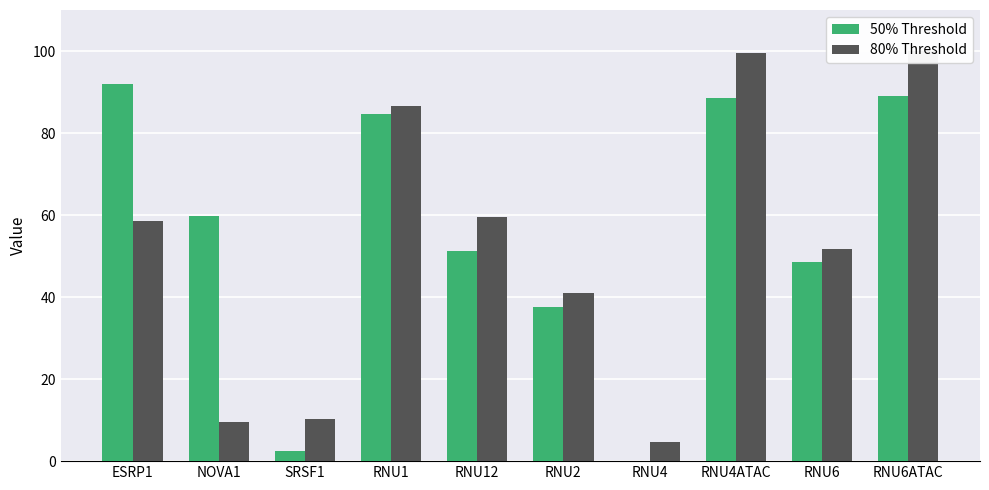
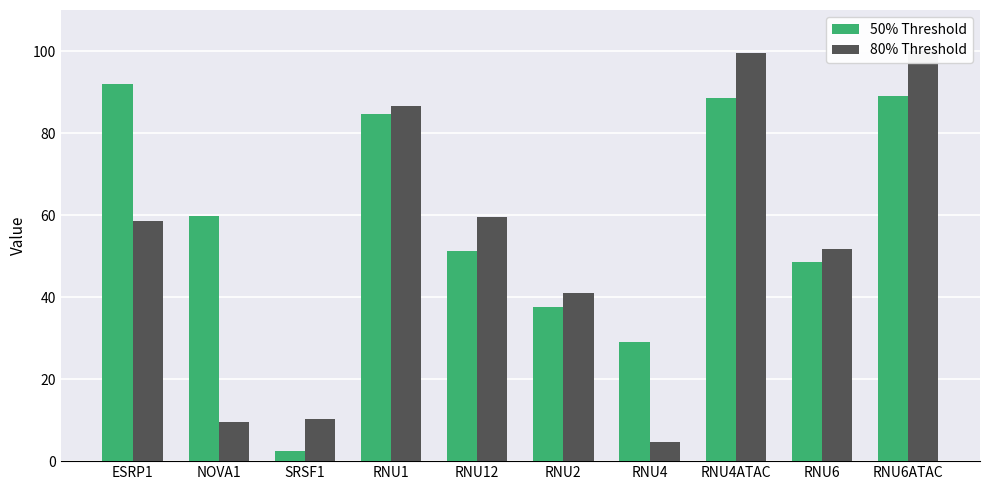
  {
    "50% Threshold": {
      "ESRP1": 92,
      "NOVA1": 60,
      "SRSF1": 2,
      "RNU1": 85,
      "RNU12": 51,
      "RNU2": 38,
-     "RNU4": 0,
+     "RNU4": 29,
      "RNU4ATAC": 88,
      "RNU6": 49,
      "RNU6ATAC": 89
    },
    "80% Threshold": {
      "ESRP1": 59,
      "NOVA1": 9,
      "SRSF1": 10,
      "RNU1": 87,
      "RNU12": 60,
      "RNU2": 41,
      "RNU4": 5,
      "RNU4ATAC": 99,
      "RNU6": 52
    }
  }
